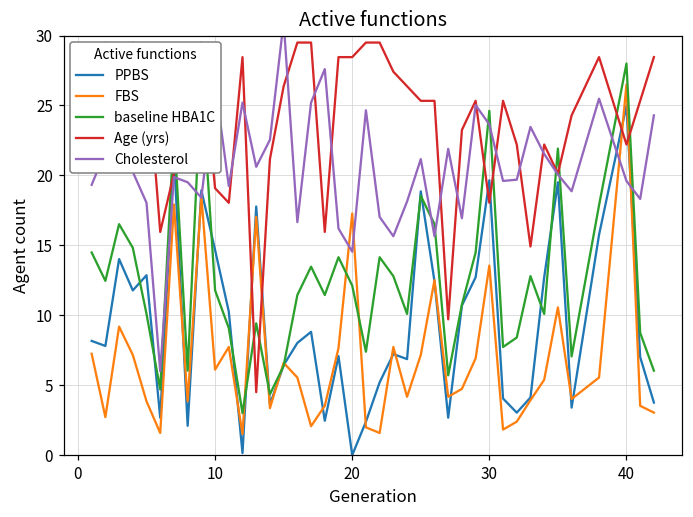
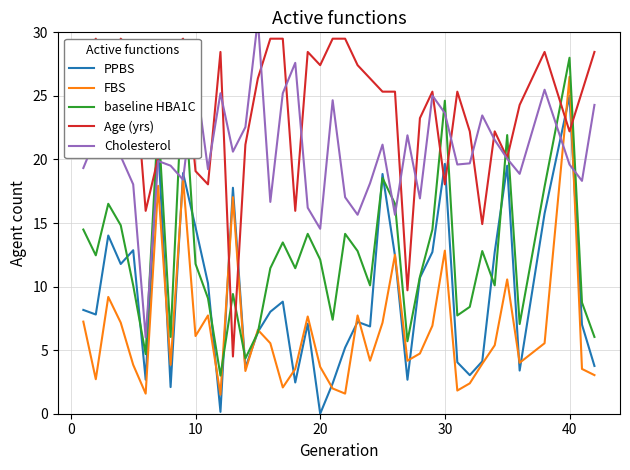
  {
    "PPBS": {
      "10": 14.7,
      "20": 0.0,
      "30": 19.7,
      "40": 25.0
    },
    "FBS": {
      "10": 6.1,
-     "20": 17.3,
-     "30": 13.6,
+     "20": 3.7,
+     "30": 12.8,
      "40": 26.5
    },
    "baseline HBA1C": {
      "10": 11.8,
      "20": 12.1,
      "30": 24.6,
      "40": 28.0
    },
    "Age (yrs)": {
      "10": 19.1,
-     "20": 28.5,
+     "20": 27.4,
      "30": 18.0,
      "40": 22.2
    },
    "Cholesterol": {
      "20": 14.5,
      "30": 23.6,
      "40": 19.6
    }
  }
